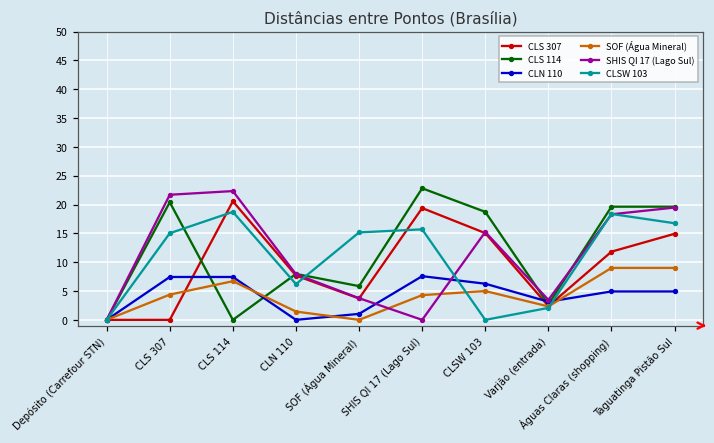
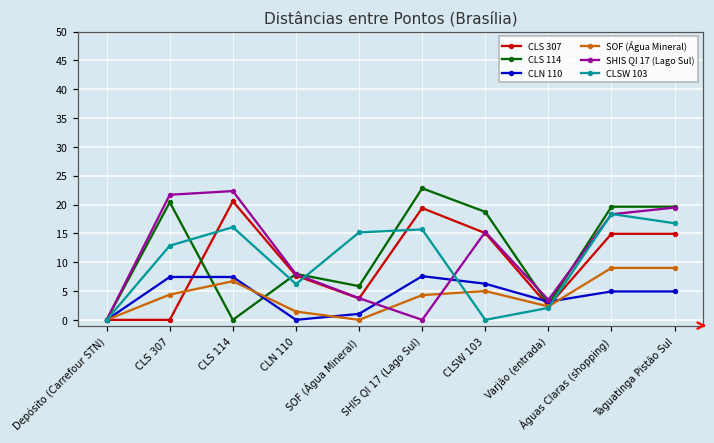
  {
    "CLS 307": {
      "CLS 307": 0,
      "CLS 114": 21,
      "SHIS QI 17 (Lago Sul)": 19,
-     "Águas Claras (shopping)": 12,
+     "Águas Claras (shopping)": 15,
      "Taguatinga Pistão Sul": 15
    },
    "CLS 114": {
      "CLS 307": 20,
      "CLS 114": 0,
      "SOF (Água Mineral)": 6,
      "SHIS QI 17 (Lago Sul)": 23,
      "CLSW 103": 19,
      "Águas Claras (shopping)": 20
    },
    "CLN 110": {
      "CLS 307": 7,
      "CLS 114": 7,
      "CLN 110": 0,
      "SOF (Água Mineral)": 1,
      "SHIS QI 17 (Lago Sul)": 8,
      "CLSW 103": 6,
      "Águas Claras (shopping)": 5,
      "Taguatinga Pistão Sul": 5
    },
    "SOF (Água Mineral)": {
      "CLS 307": 4,
      "CLS 114": 7,
      "CLN 110": 1,
      "SOF (Água Mineral)": 0,
      "SHIS QI 17 (Lago Sul)": 4,
      "CLSW 103": 5,
      "Águas Claras (shopping)": 9,
      "Taguatinga Pistão Sul": 9
    },
    "SHIS QI 17 (Lago Sul)": {
      "CLS 307": 22,
      "CLS 114": 22,
      "SHIS QI 17 (Lago Sul)": 0
    },
    "CLSW 103": {
-     "CLS 307": 15,
-     "CLS 114": 19,
+     "CLS 307": 13,
+     "CLS 114": 16,
      "CLN 110": 6,
      "SOF (Água Mineral)": 15,
      "SHIS QI 17 (Lago Sul)": 16,
      "CLSW 103": 0,
      "Taguatinga Pistão Sul": 17
    }
  }
